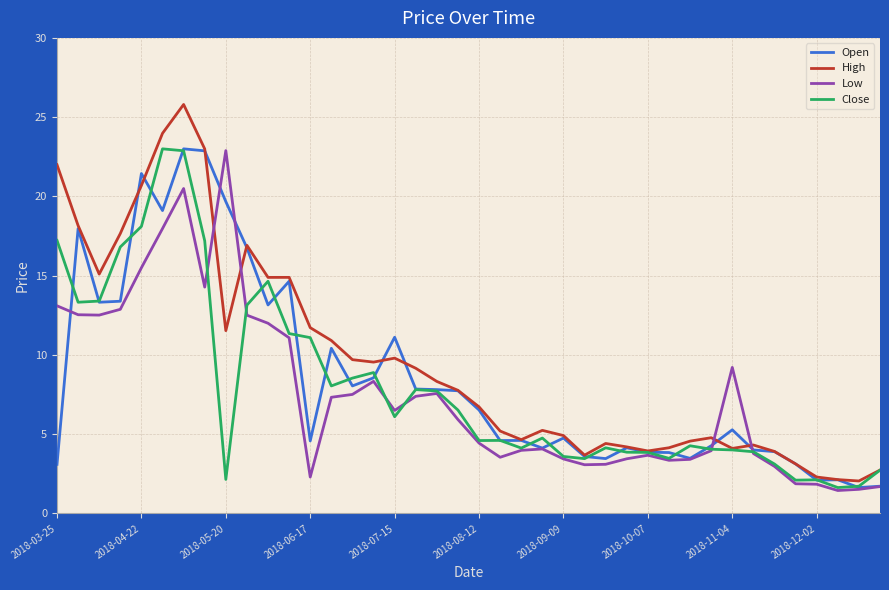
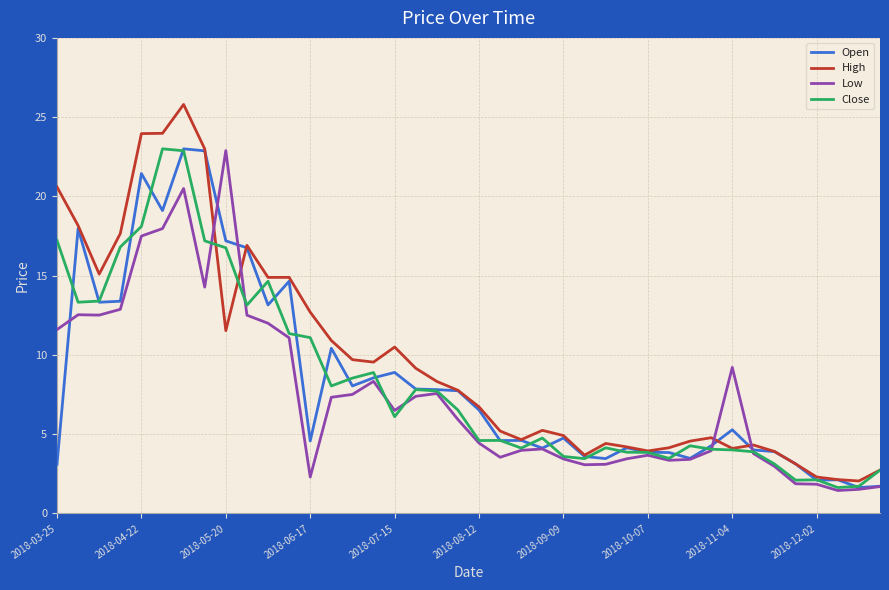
  {
    "Open": {
      "2018-03-25": 3.1,
      "2018-04-22": 21.4,
-     "2018-05-20": 19.7,
+     "2018-05-20": 17.2,
      "2018-06-17": 4.6,
-     "2018-07-15": 11.1,
+     "2018-07-15": 8.9,
      "2018-08-12": 6.5,
      "2018-11-04": 5.3
    },
    "High": {
-     "2018-03-25": 22.0,
-     "2018-04-22": 20.7,
+     "2018-03-25": 20.6,
+     "2018-04-22": 24.0,
      "2018-05-20": 11.5,
-     "2018-06-17": 11.7,
-     "2018-07-15": 9.8,
+     "2018-06-17": 12.7,
+     "2018-07-15": 10.5,
      "2018-08-12": 6.7,
      "2018-12-02": 2.3
    },
    "Low": {
-     "2018-03-25": 13.1,
-     "2018-04-22": 15.5,
+     "2018-03-25": 11.6,
+     "2018-04-22": 17.5,
      "2018-05-20": 22.9,
      "2018-06-17": 2.3,
      "2018-07-15": 6.5,
      "2018-08-12": 4.4,
      "2018-10-07": 3.7,
      "2018-11-04": 9.2,
      "2018-12-02": 1.8
    },
    "Close": {
      "2018-03-25": 17.2,
      "2018-04-22": 18.1,
-     "2018-05-20": 2.1,
+     "2018-05-20": 16.8,
      "2018-06-17": 11.1,
      "2018-07-15": 6.1,
      "2018-08-12": 4.6
    }
  }
